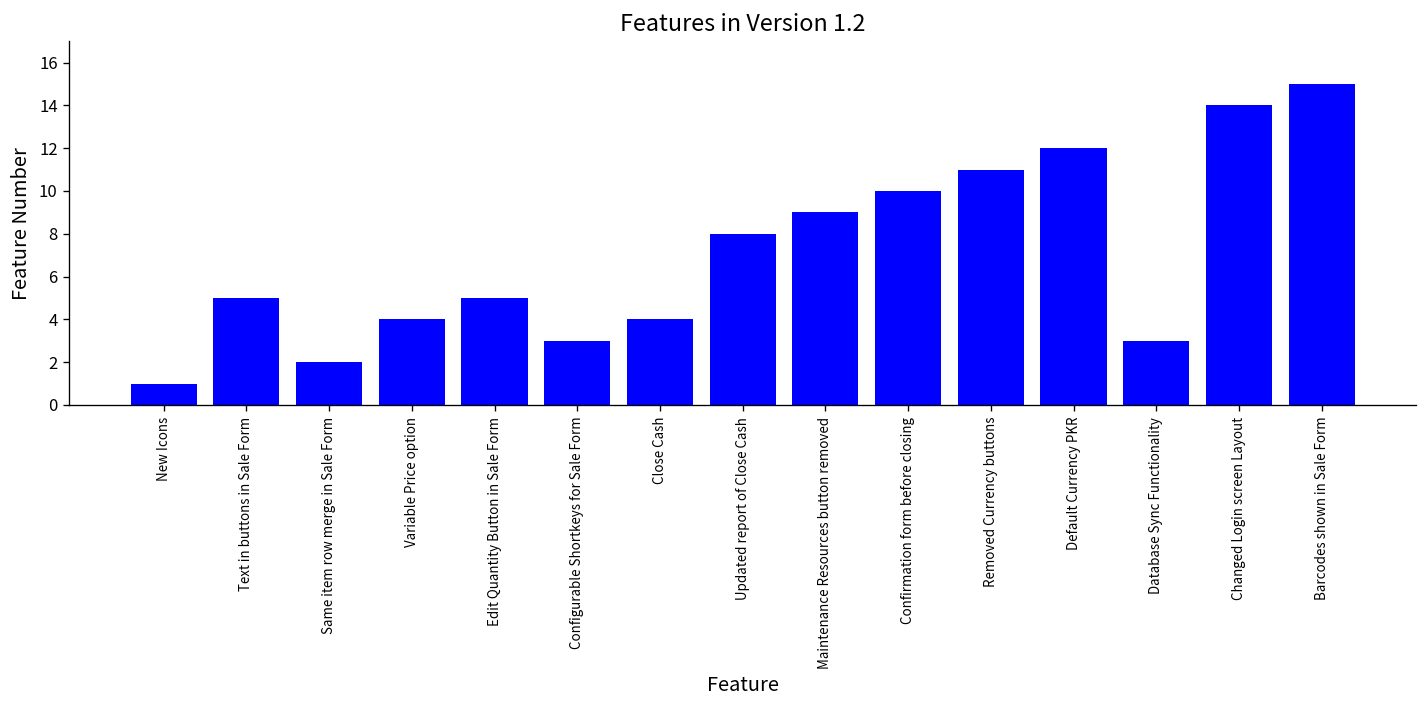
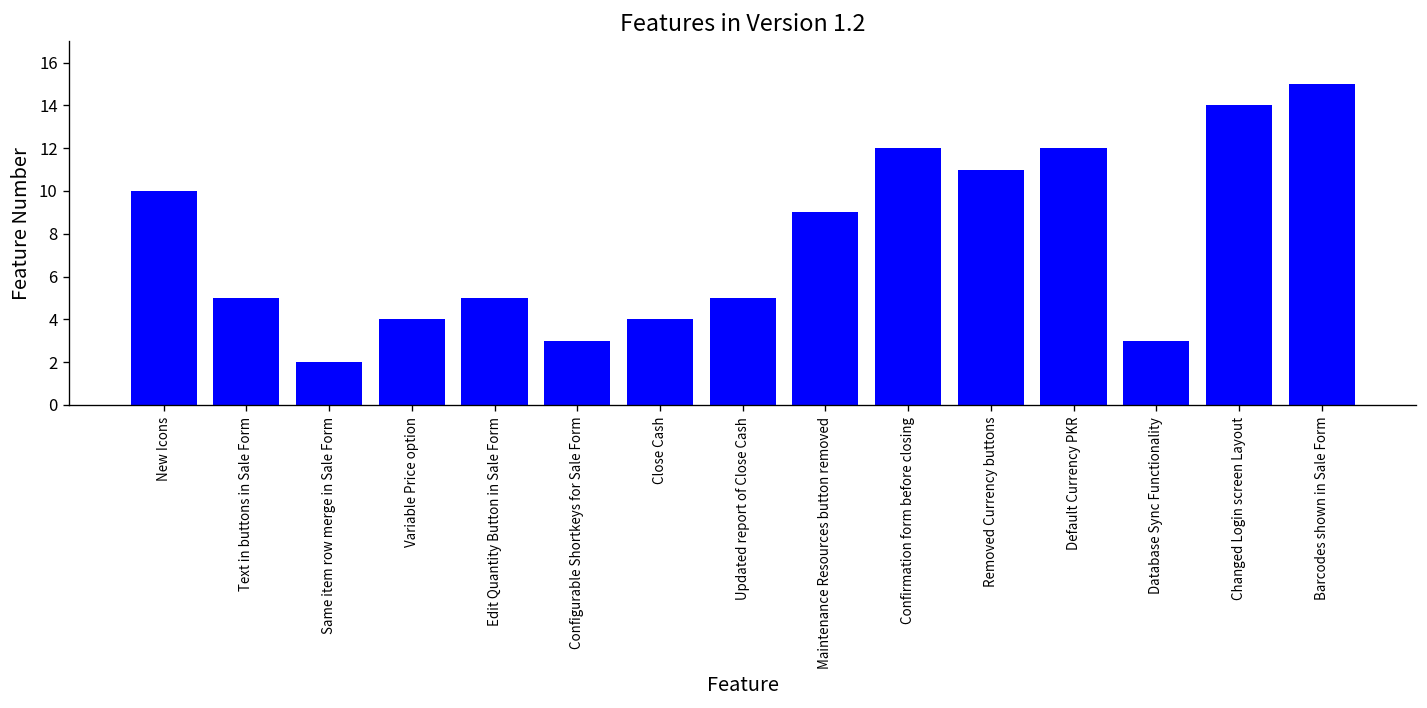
  {
-   "New Icons": 1,
+   "New Icons": 10,
    "Text in buttons in Sale Form": 5,
    "Same item row merge in Sale Form": 2,
    "Variable Price option": 4,
    "Edit Quantity Button in Sale Form": 5,
    "Configurable Shortkeys for Sale Form": 3,
    "Close Cash": 4,
-   "Updated report of Close Cash": 8,
+   "Updated report of Close Cash": 5,
    "Maintenance Resources button removed": 9,
-   "Confirmation form before closing": 10,
+   "Confirmation form before closing": 12,
    "Removed Currency buttons": 11,
    "Default Currency PKR": 12,
    "Database Sync Functionality": 3,
    "Changed Login screen Layout": 14,
    "Barcodes shown in Sale Form": 15
  }
